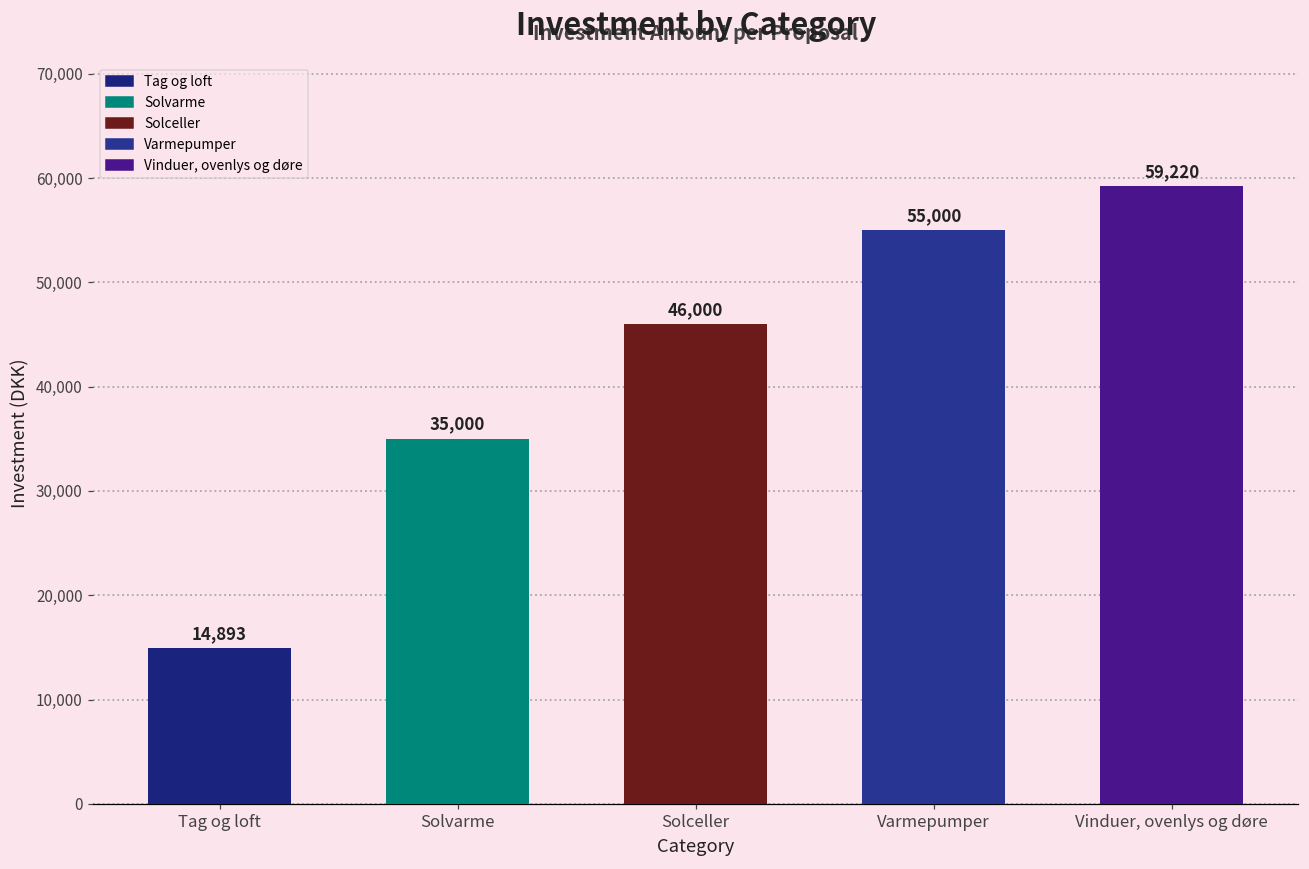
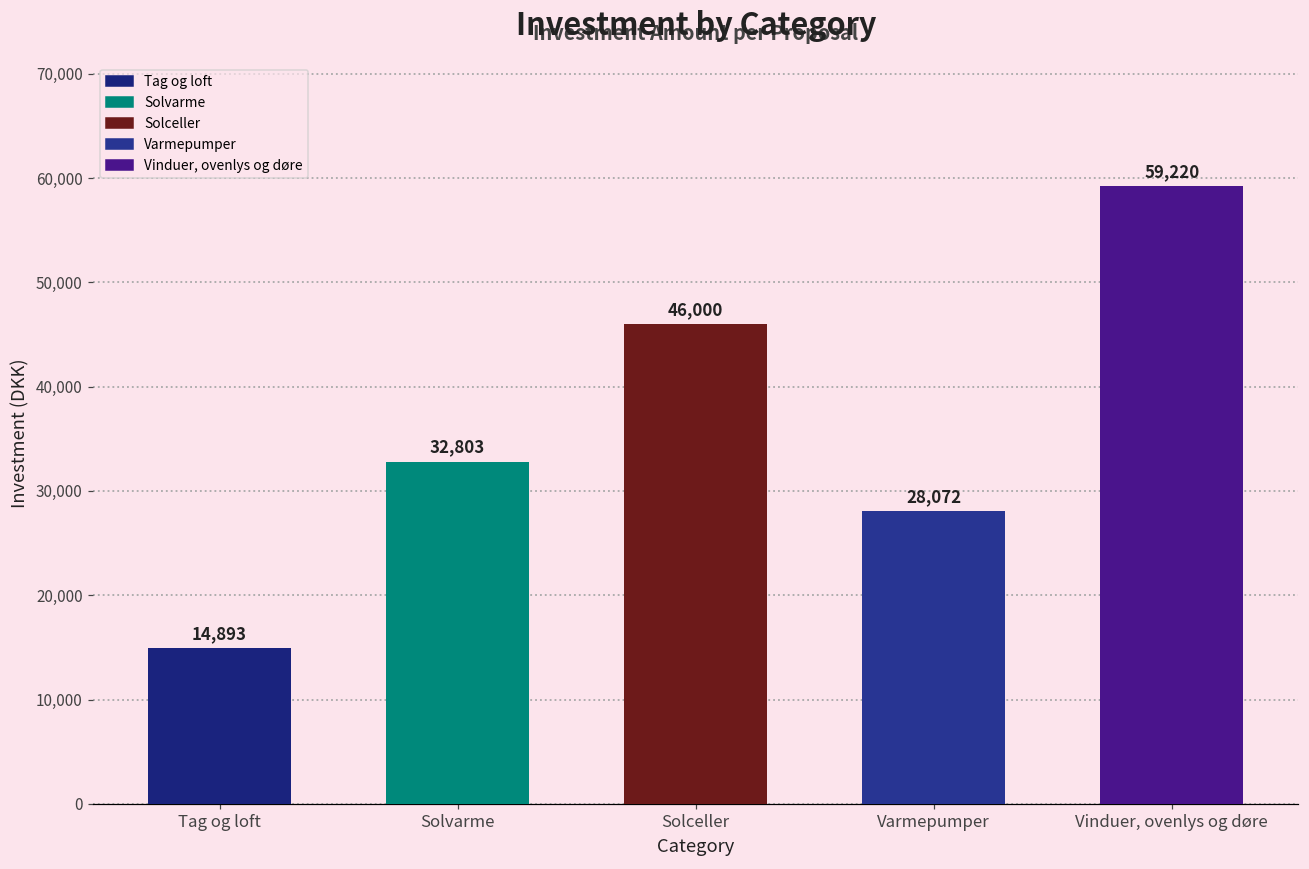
  {
    "Tag og loft": "14,893",
-   "Solvarme": "35,000",
+   "Solvarme": "32,803",
    "Solceller": "46,000",
-   "Varmepumper": "55,000",
+   "Varmepumper": "28,072",
    "Vinduer, ovenlys og døre": "59,220"
  }
